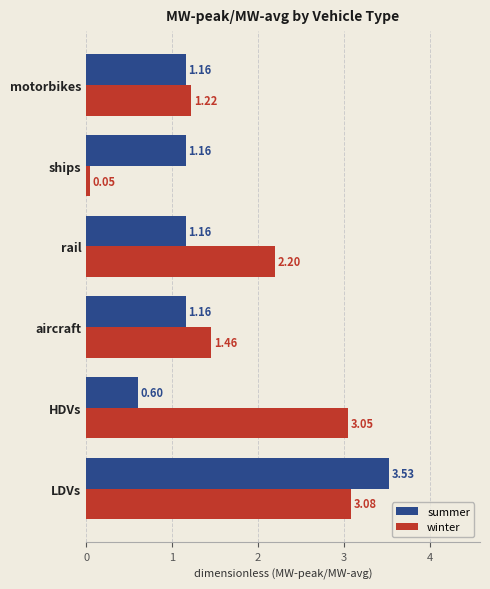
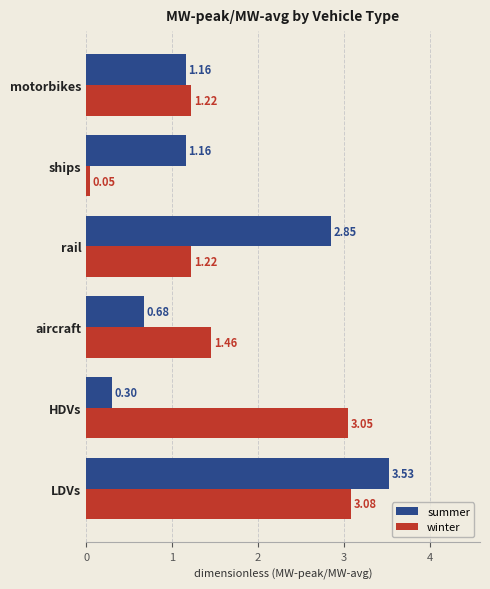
  {
    "summer": {
      "motorbikes": 1.16,
      "ships": 1.16,
-     "rail": 1.16,
-     "aircraft": 1.16,
-     "HDVs": 0.60,
+     "rail": 2.85,
+     "aircraft": 0.68,
+     "HDVs": 0.30,
      "LDVs": 3.53
    },
    "winter": {
      "motorbikes": 1.22,
      "ships": 0.05,
-     "rail": 2.20,
+     "rail": 1.22,
      "aircraft": 1.46,
      "HDVs": 3.05,
      "LDVs": 3.08
    }
  }
